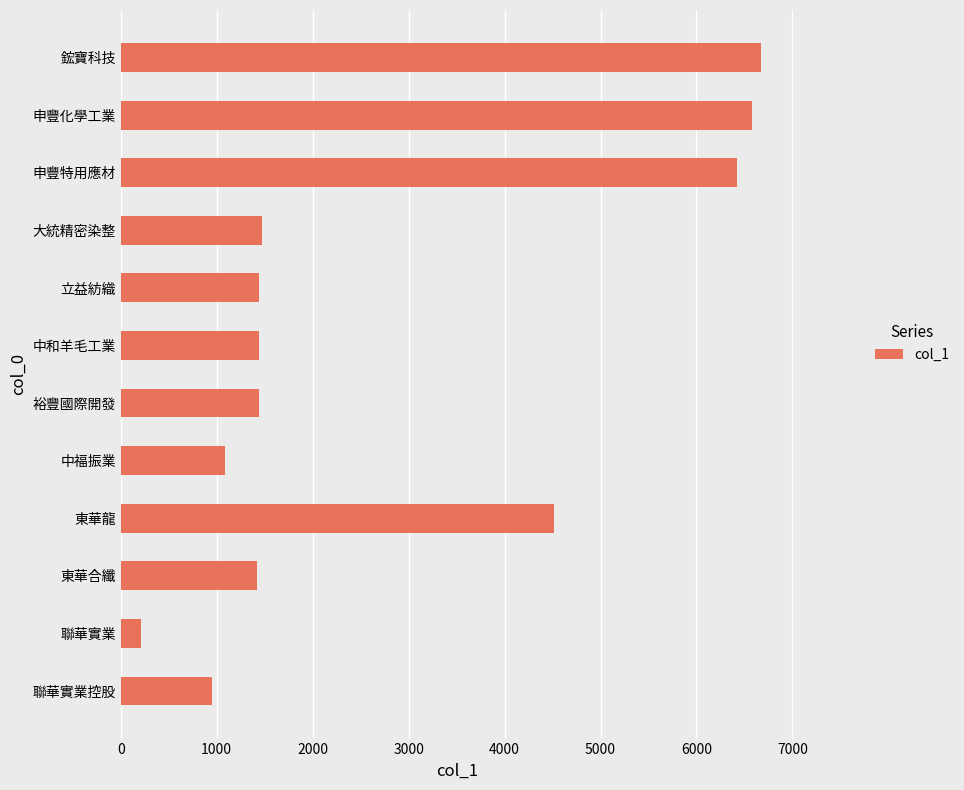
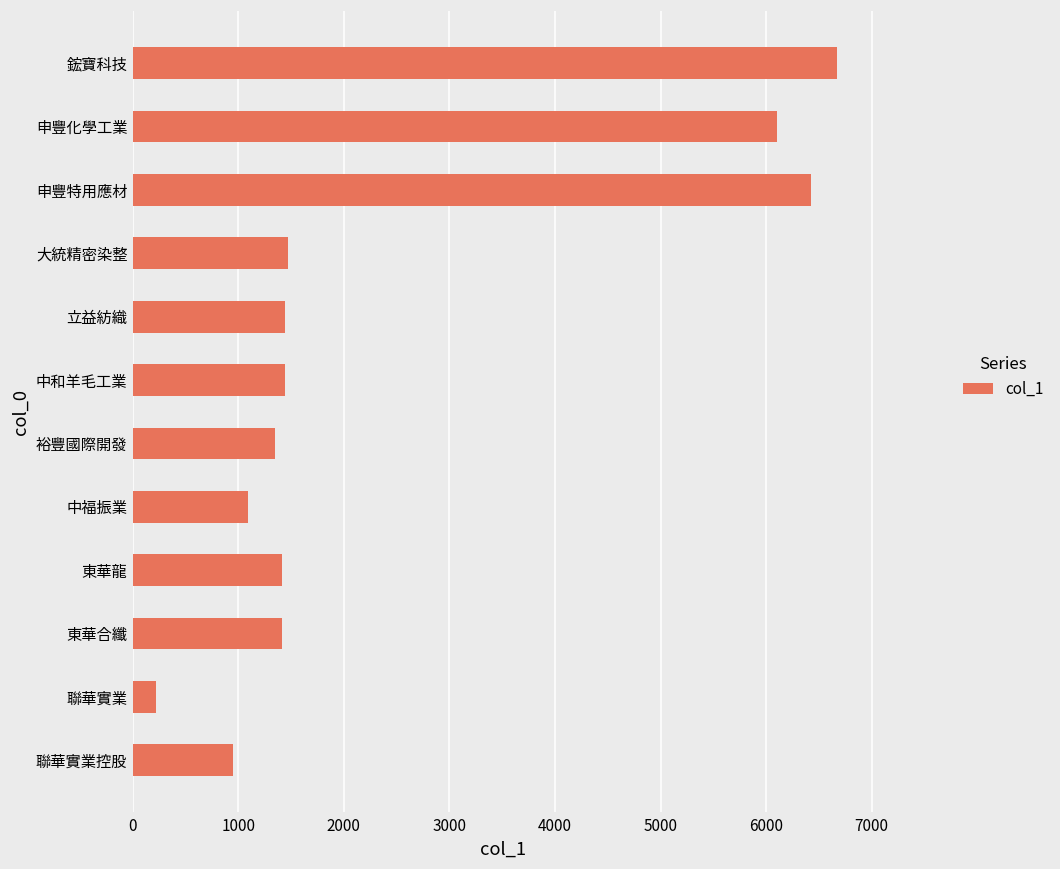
  {
    "鋐寶科技": 6700,
-   "申豐化學工業": 6600,
+   "申豐化學工業": 6100,
    "申豐特用應材": 6400,
    "大統精密染整": 1500,
    "立益紡織": 1400,
    "中和羊毛工業": 1400,
-   "裕豐國際開發": 1400,
+   "裕豐國際開發": 1300,
    "中福振業": 1100,
-   "東華龍": 4500,
+   "東華龍": 1400,
    "東華合纖": 1400,
    "聯華實業": 200,
    "聯華實業控股": 900
  }
